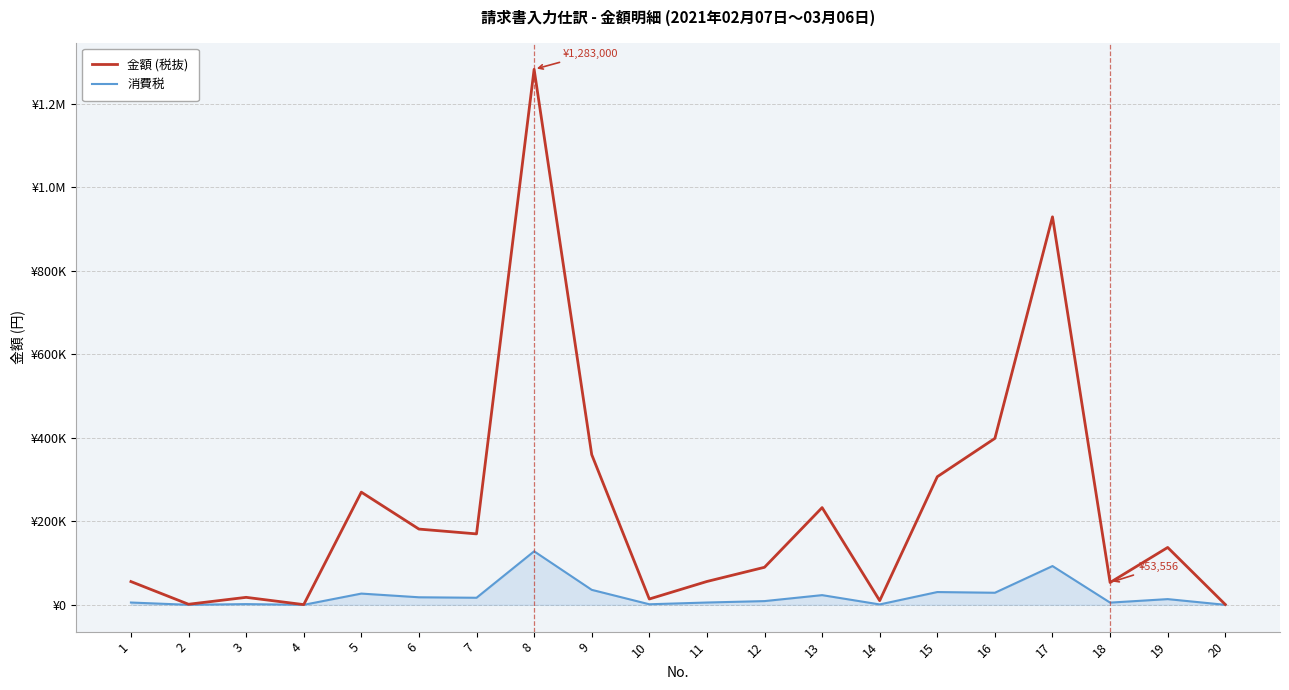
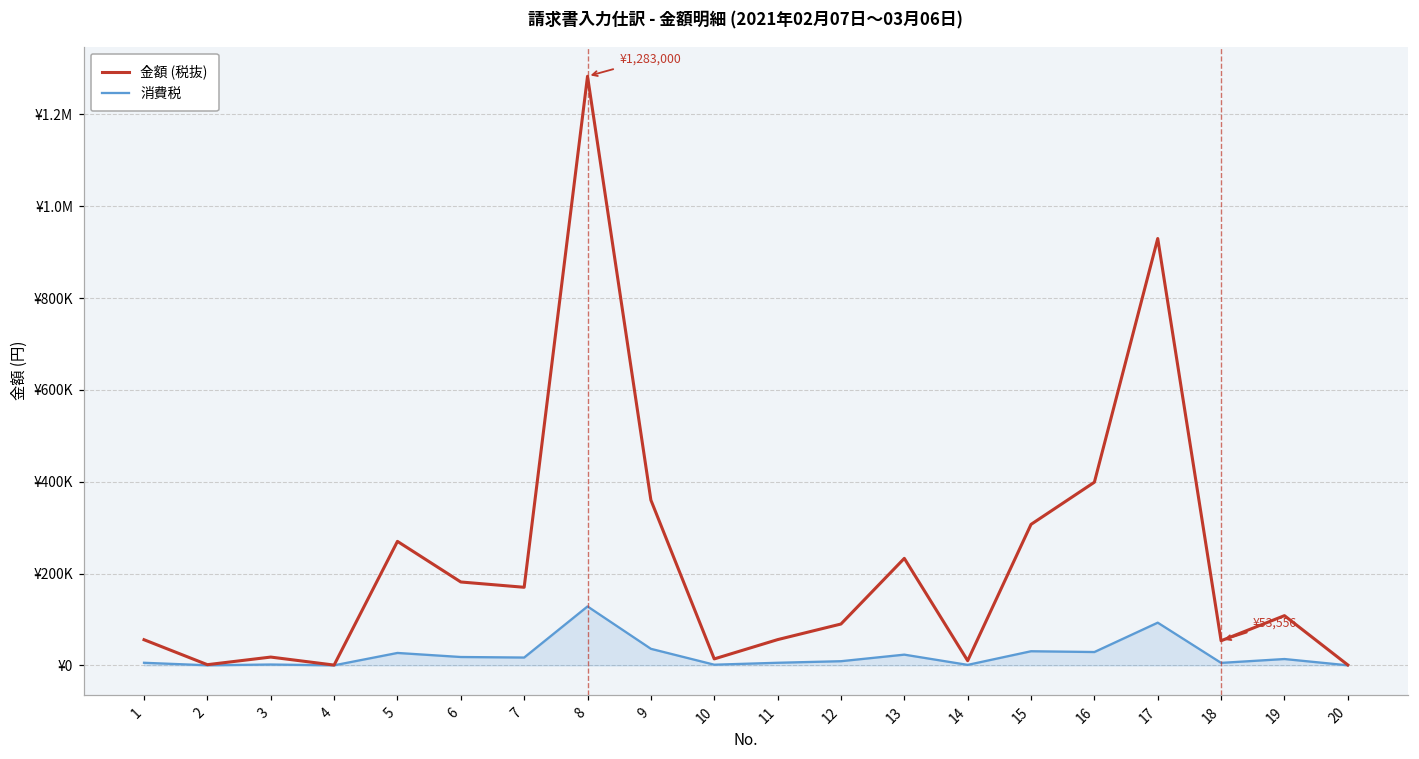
  {
    "金額 (税抜)": {
      "1": "¥60000",
      "3": "¥20000",
      "5": "¥270000",
      "6": "¥180000",
      "7": "¥170000",
      "9": "¥360000",
      "10": "¥10000",
      "11": "¥60000",
      "12": "¥90000",
      "13": "¥230000",
      "14": "¥10000",
      "15": "¥310000",
      "16": "¥400000",
      "17": "¥930000",
-     "19": "¥140000"
+     "19": "¥110000"
    },
    "消費税": {
      "1": "¥10000",
      "3": "¥0",
      "5": "¥30000",
      "6": "¥20000",
      "7": "¥20000",
      "8": "¥130000",
      "9": "¥40000",
      "10": "¥0",
      "11": "¥10000",
      "12": "¥10000",
      "13": "¥20000",
      "14": "¥0",
      "15": "¥30000",
      "16": "¥30000",
      "17": "¥90000",
      "18": "¥10000",
      "19": "¥10000"
    }
  }
